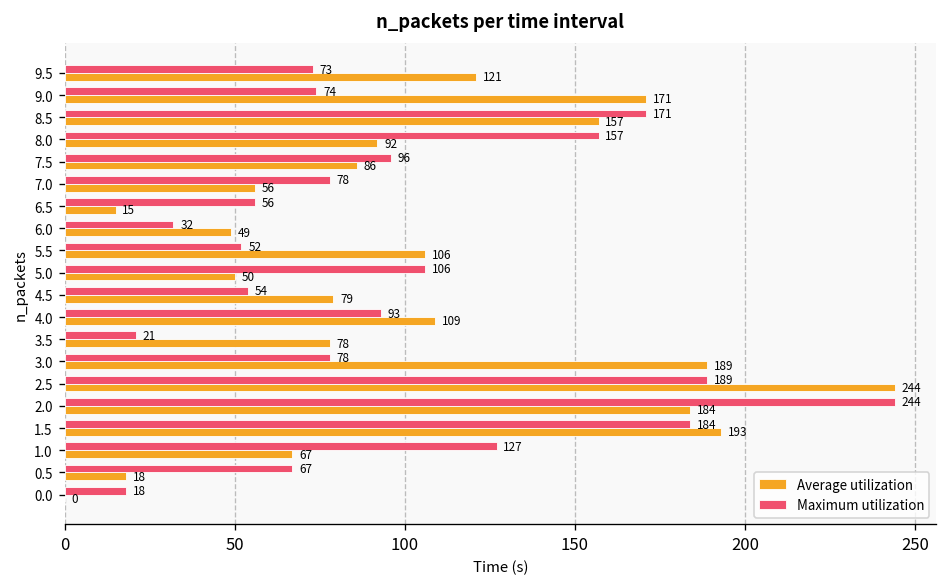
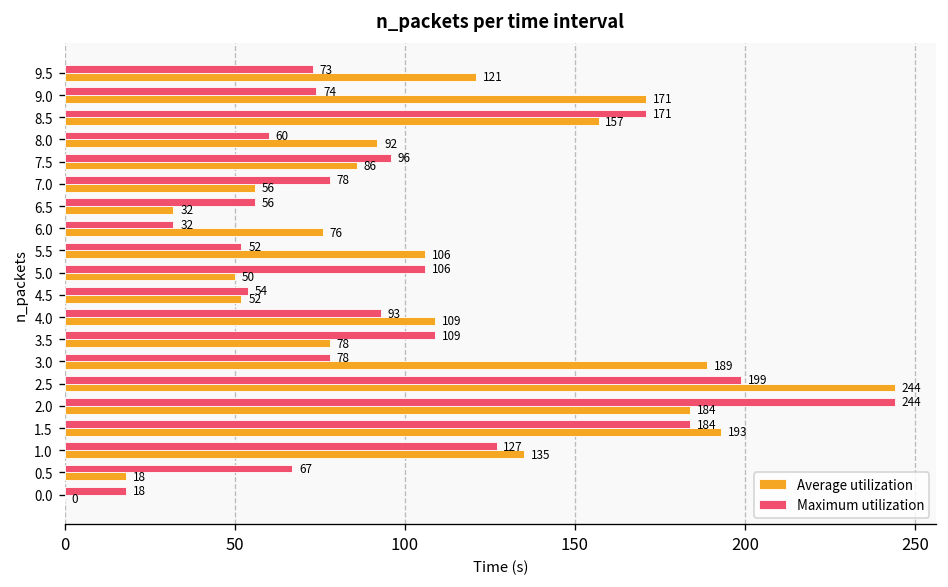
  {
    "Average utilization": {
      "9.5": 121,
      "9.0": 171,
      "8.5": 157,
      "8.0": 92,
      "7.5": 86,
      "7.0": 56,
-     "6.5": 15,
-     "6.0": 49,
+     "6.5": 32,
+     "6.0": 76,
      "5.5": 106,
      "5.0": 50,
-     "4.5": 79,
+     "4.5": 52,
      "4.0": 109,
      "3.5": 78,
      "3.0": 189,
      "2.5": 244,
      "2.0": 184,
      "1.5": 193,
-     "1.0": 67,
+     "1.0": 135,
      "0.5": 18,
      "0.0": 0
    },
    "Maximum utilization": {
      "9.5": 73,
      "9.0": 74,
      "8.5": 171,
-     "8.0": 157,
+     "8.0": 60,
      "7.5": 96,
      "7.0": 78,
      "6.5": 56,
      "6.0": 32,
      "5.5": 52,
      "5.0": 106,
      "4.0": 93,
-     "3.5": 21,
+     "3.5": 109,
      "3.0": 78,
-     "2.5": 189,
+     "2.5": 199,
      "2.0": 244,
      "1.5": 184,
      "1.0": 127,
      "0.5": 67,
      "0.0": 18
    }
  }
